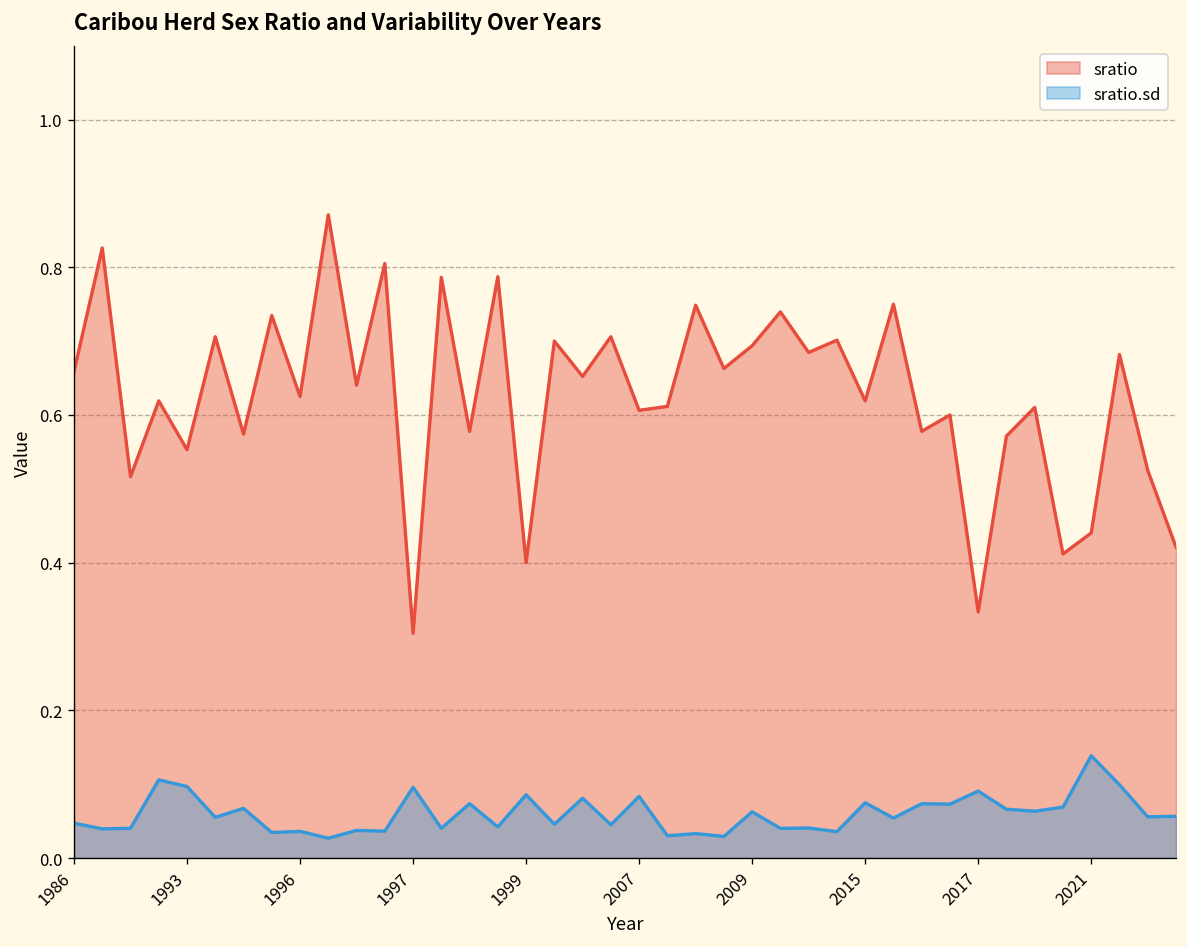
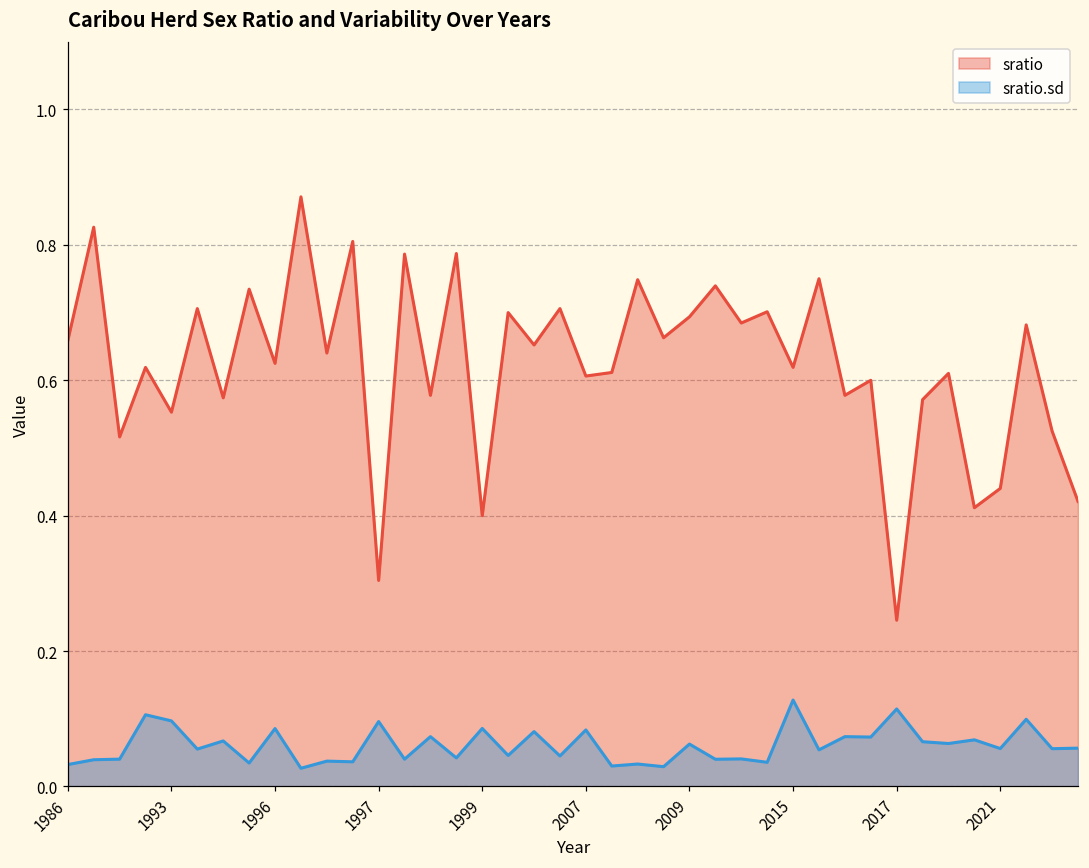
  {
    "sratio": {
      "1986": 0.66,
      "1993": 0.55,
      "1996": 0.63,
      "1997": 0.30,
      "1999": 0.40,
      "2007": 0.61,
      "2009": 0.69,
      "2015": 0.62,
-     "2017": 0.33,
+     "2017": 0.25,
      "2021": 0.44
    },
    "sratio.sd": {
-     "1986": 0.05,
+     "1986": 0.03,
      "1993": 0.10,
-     "1996": 0.04,
+     "1996": 0.09,
      "1997": 0.10,
      "1999": 0.09,
      "2007": 0.08,
      "2009": 0.06,
-     "2015": 0.07,
-     "2017": 0.09,
-     "2021": 0.14
+     "2015": 0.13,
+     "2017": 0.11,
+     "2021": 0.06
    }
  }
